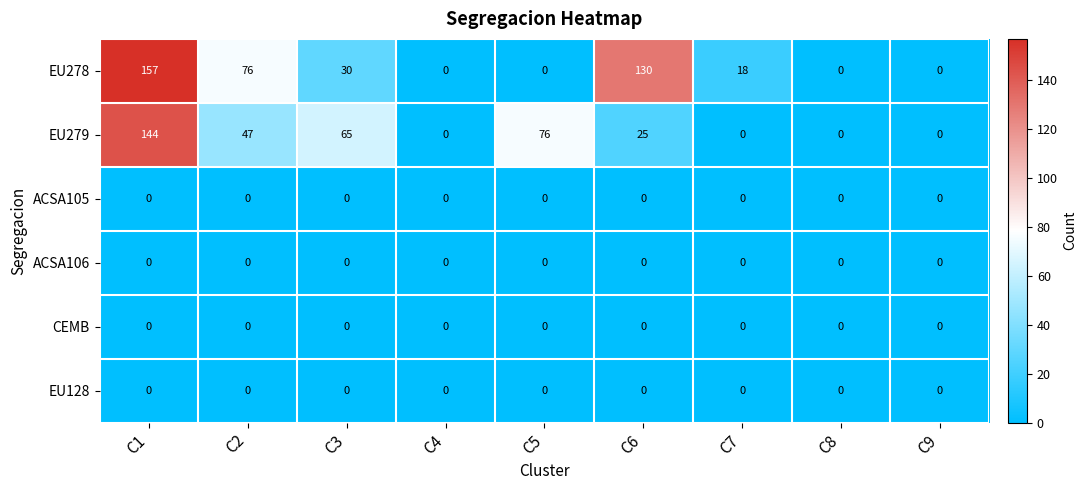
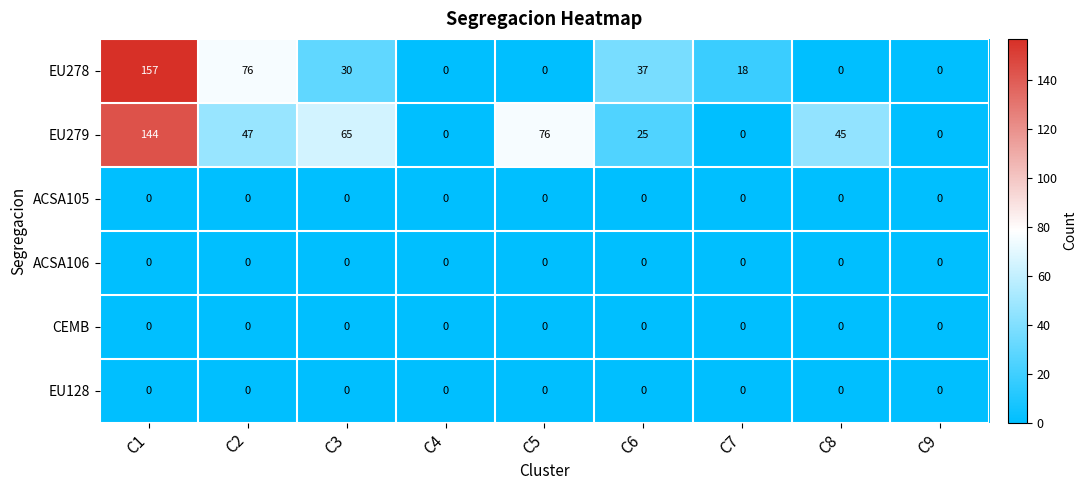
  {
    "EU278": {
      "C1": 157,
      "C2": 76,
      "C3": 30,
      "C4": 0,
      "C5": 0,
-     "C6": 130,
+     "C6": 37,
      "C7": 18,
      "C8": 0,
      "C9": 0
    },
    "EU279": {
      "C1": 144,
      "C2": 47,
      "C3": 65,
      "C4": 0,
      "C5": 76,
      "C6": 25,
      "C7": 0,
-     "C8": 0,
+     "C8": 45,
      "C9": 0
    },
    "ACSA105": {
      "C1": 0,
      "C2": 0,
      "C3": 0,
      "C4": 0,
      "C5": 0,
      "C6": 0,
      "C7": 0,
      "C8": 0,
      "C9": 0
    },
    "ACSA106": {
      "C1": 0,
      "C2": 0,
      "C3": 0,
      "C4": 0,
      "C5": 0,
      "C6": 0,
      "C7": 0,
      "C8": 0,
      "C9": 0
    },
    "CEMB": {
      "C1": 0,
      "C2": 0,
      "C3": 0,
      "C4": 0,
      "C5": 0,
      "C6": 0,
      "C7": 0,
      "C8": 0,
      "C9": 0
    },
    "EU128": {
      "C1": 0,
      "C2": 0,
      "C3": 0,
      "C4": 0,
      "C5": 0,
      "C6": 0,
      "C7": 0,
      "C8": 0,
      "C9": 0
    }
  }
